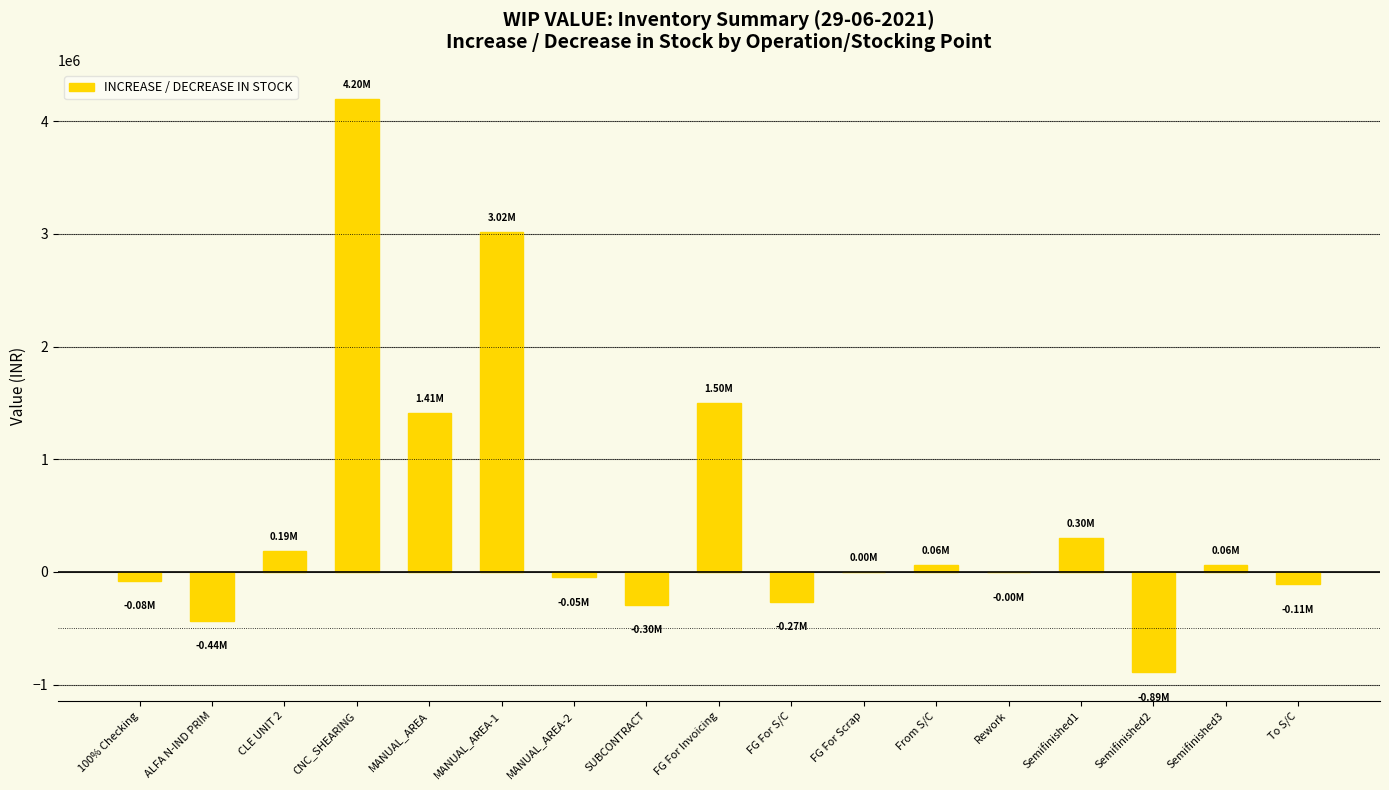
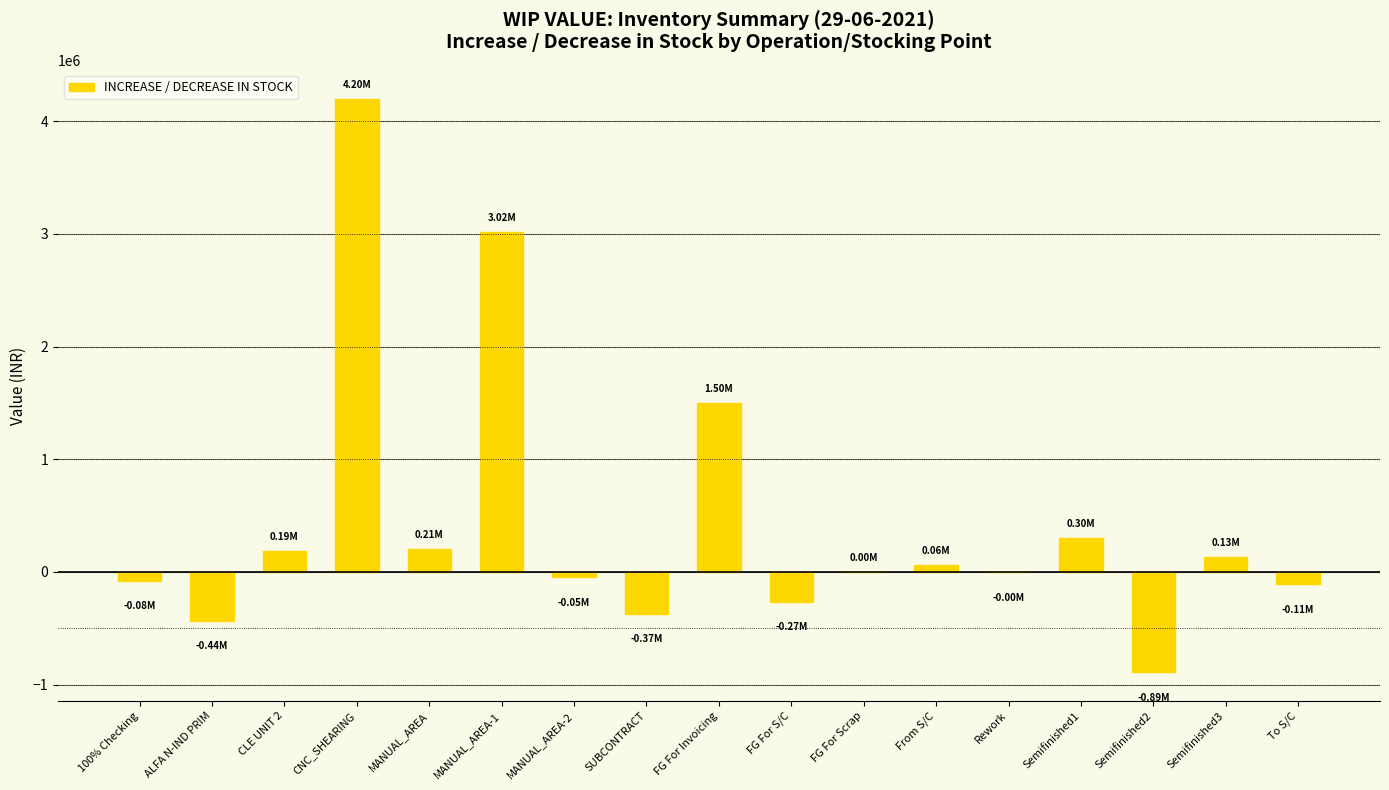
  {
    "100% Checking": "-0.08M",
    "ALFA N-IND PRIM": "-0.44M",
    "CLE UNIT 2": "0.19M",
    "CNC_SHEARING": "4.20M",
-   "MANUAL_AREA": "1.41M",
+   "MANUAL_AREA": "0.21M",
    "MANUAL_AREA-1": "3.02M",
    "MANUAL_AREA-2": "-0.05M",
-   "SUBCONTRACT": "-0.30M",
+   "SUBCONTRACT": "-0.37M",
    "FG For Invoicing": "1.50M",
    "FG For S/C": "-0.27M",
    "FG For Scrap": "0.00M",
    "From S/C": "0.06M",
    "Semifinished1": "0.30M",
    "Semifinished2": "-0.89M",
-   "Semifinished3": "0.06M",
+   "Semifinished3": "0.13M",
    "To S/C": "-0.11M"
  }
